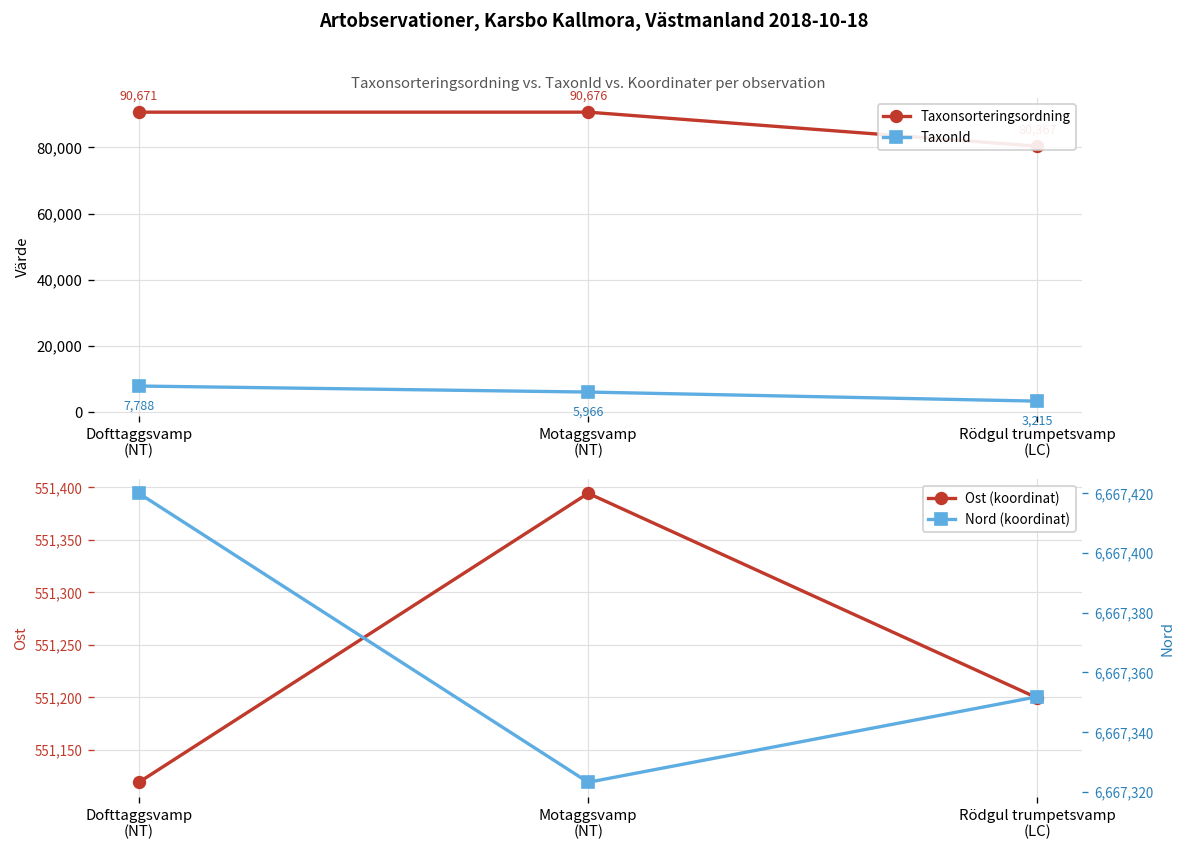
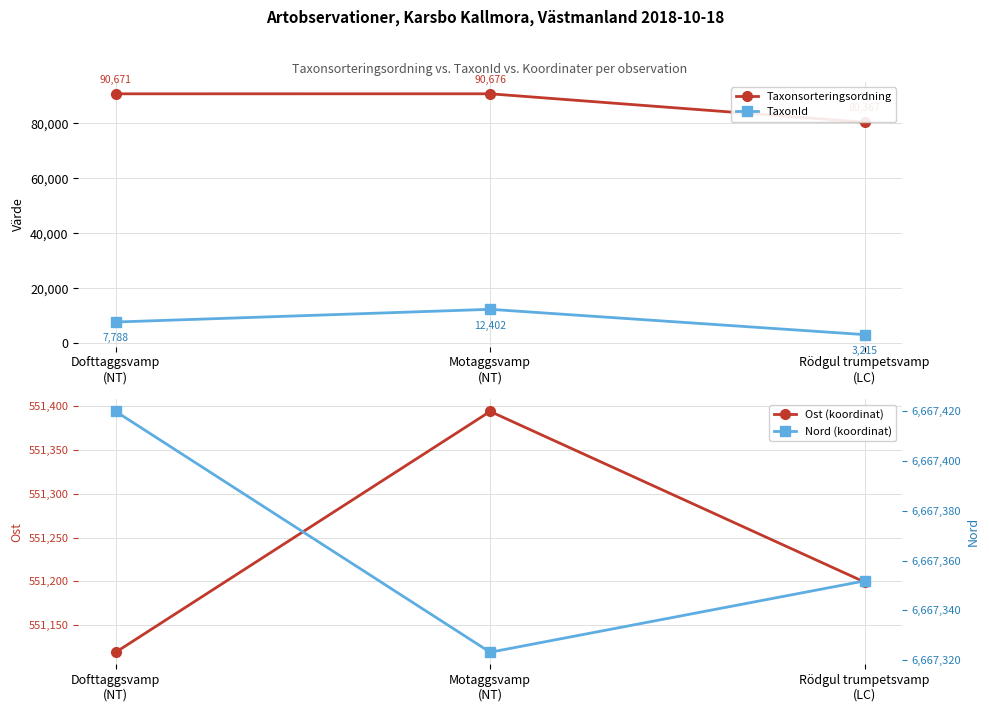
  {
    "Taxonsorteringsordning vs. TaxonId vs. Koordinater per observation": {
      "Taxonsorteringsordning": {
        "Dofttaggsvamp (NT)": "90,671",
        "Motaggsvamp (NT)": "90,676"
      },
      "TaxonId": {
        "Dofttaggsvamp (NT)": "7,788",
-       "Motaggsvamp (NT)": "5,966",
+       "Motaggsvamp (NT)": "12,402",
        "Rödgul trumpetsvamp (LC)": "3,215"
      }
    }
  }
